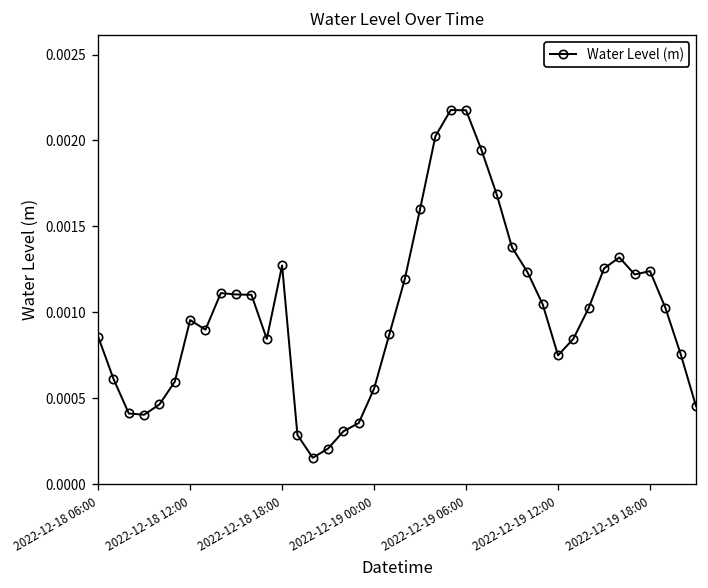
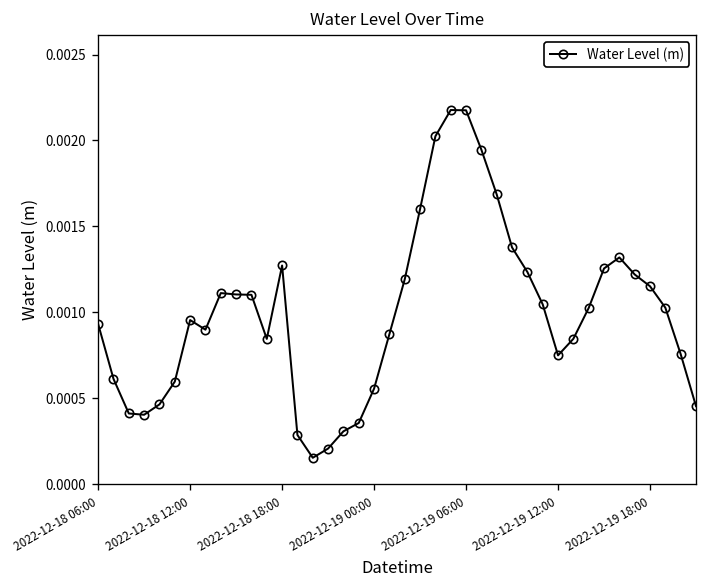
  {
-   "2022-12-18 06:00": 0.00086,
+   "2022-12-18 06:00": 0.00093,
    "2022-12-18 12:00": 0.00096,
    "2022-12-18 18:00": 0.00127,
    "2022-12-19 00:00": 0.00056,
    "2022-12-19 06:00": 0.00218,
    "2022-12-19 12:00": 0.00075,
-   "2022-12-19 18:00": 0.00124
+   "2022-12-19 18:00": 0.00115
  }
